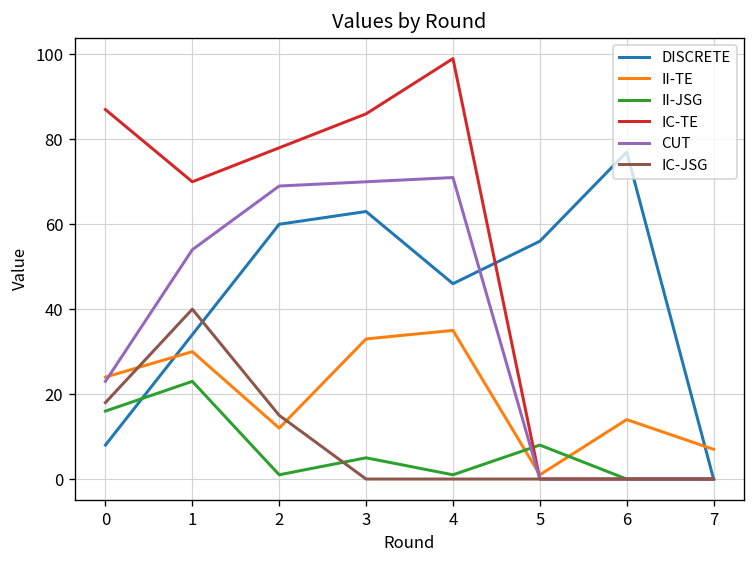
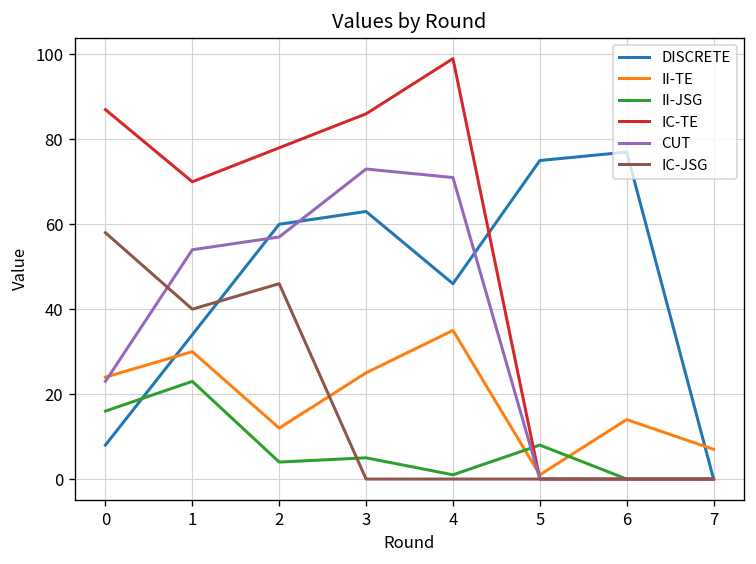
  {
    "DISCRETE": {
      "0": 8,
      "1": 34,
      "2": 60,
      "3": 63,
      "4": 46,
-     "5": 56
+     "5": 75
    },
    "II-TE": {
      "0": 24,
      "1": 30,
      "2": 12,
-     "3": 33,
+     "3": 25,
      "4": 35,
      "5": 1,
      "6": 14,
      "7": 7
    },
    "II-JSG": {
      "0": 16,
      "1": 23,
-     "2": 1,
+     "2": 4,
      "3": 5,
      "4": 1,
      "5": 8
    },
    "IC-TE": {
      "0": 87,
      "1": 70,
      "2": 78,
      "3": 86,
      "4": 99
    },
    "CUT": {
      "0": 23,
      "1": 54,
-     "2": 69,
-     "3": 70,
+     "2": 57,
+     "3": 73,
      "4": 71
    },
    "IC-JSG": {
-     "0": 18,
+     "0": 58,
      "1": 40,
-     "2": 15,
+     "2": 46,
      "3": 0,
      "4": 0
    }
  }
